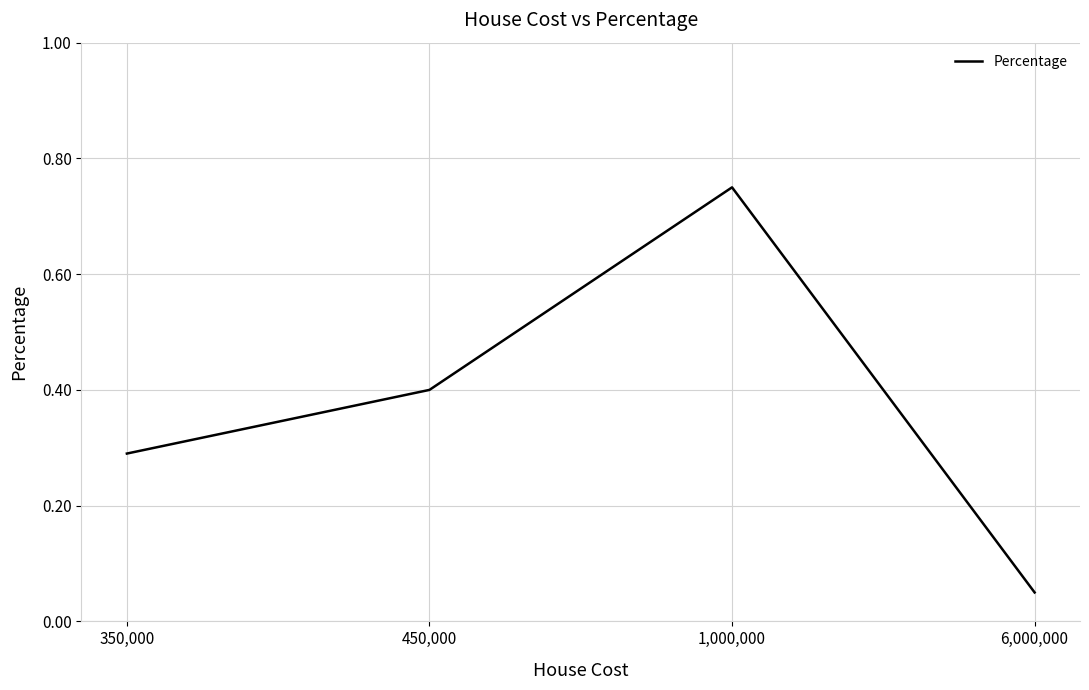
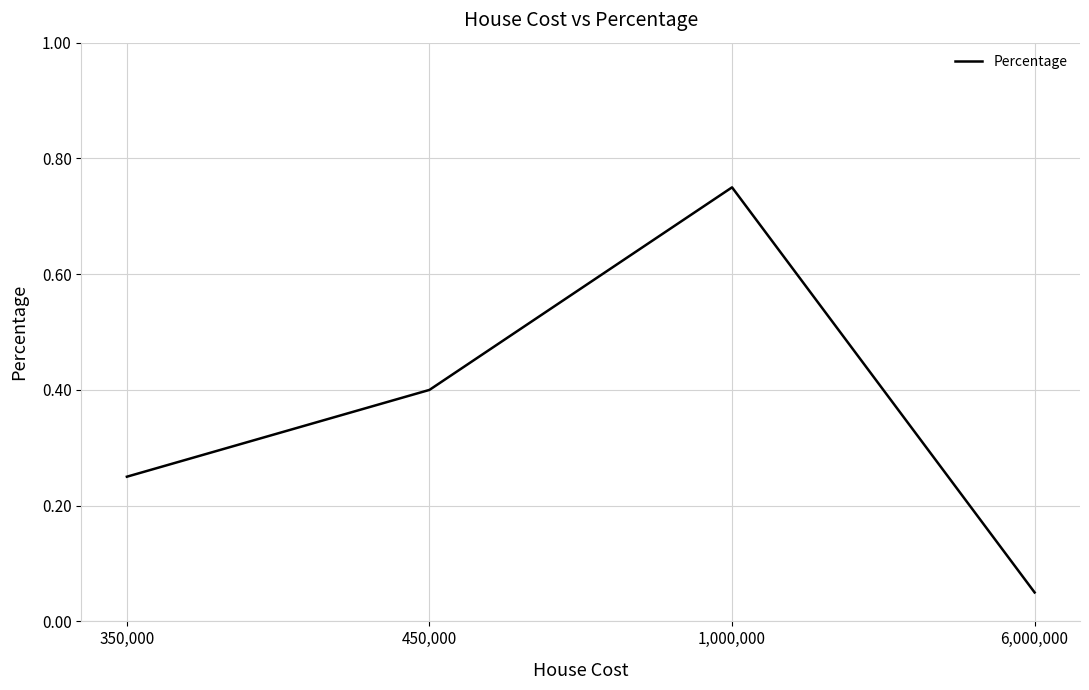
  {
-   "350,000": 0.29,
+   "350,000": 0.25,
    "450,000": 0.40,
    "1,000,000": 0.75,
    "6,000,000": 0.05
  }
